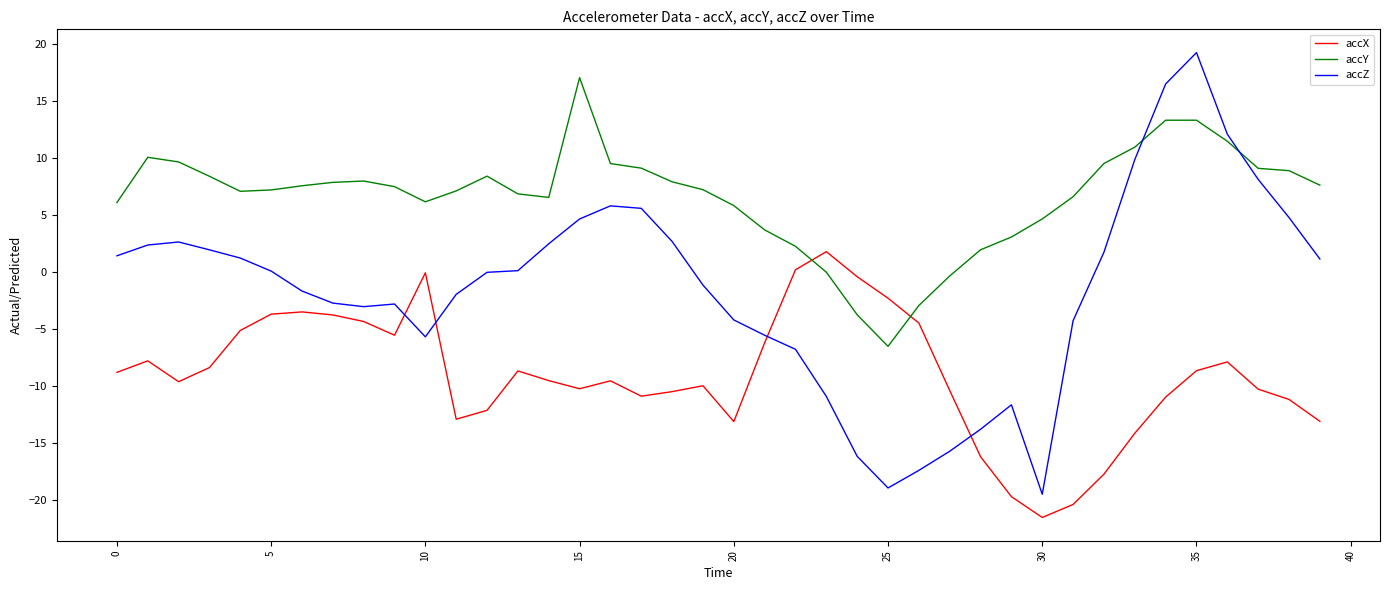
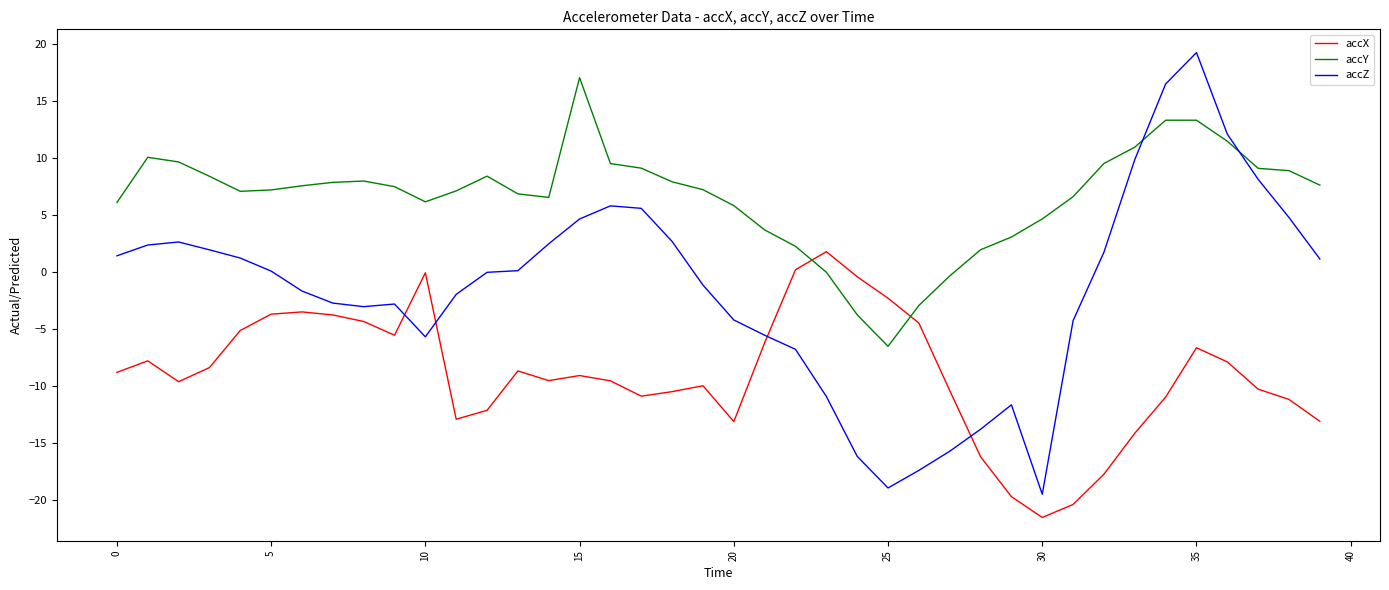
  {
    "accX": {
      "0": -8.8,
      "5": -3.7,
      "10": -0.1,
-     "15": -10.2,
+     "15": -9.1,
      "20": -13.1,
      "25": -2.3,
      "30": -21.5,
-     "35": -8.7
+     "35": -6.6
    },
    "accY": {
      "0": 6.1,
      "5": 7.2,
      "10": 6.1,
      "15": 17.0,
      "20": 5.8,
      "25": -6.5,
      "30": 4.6,
      "35": 13.3
    },
    "accZ": {
      "0": 1.4,
      "5": 0.1,
      "10": -5.7,
      "15": 4.6,
      "20": -4.2,
      "25": -18.9,
      "30": -19.5,
      "35": 19.2
    }
  }
